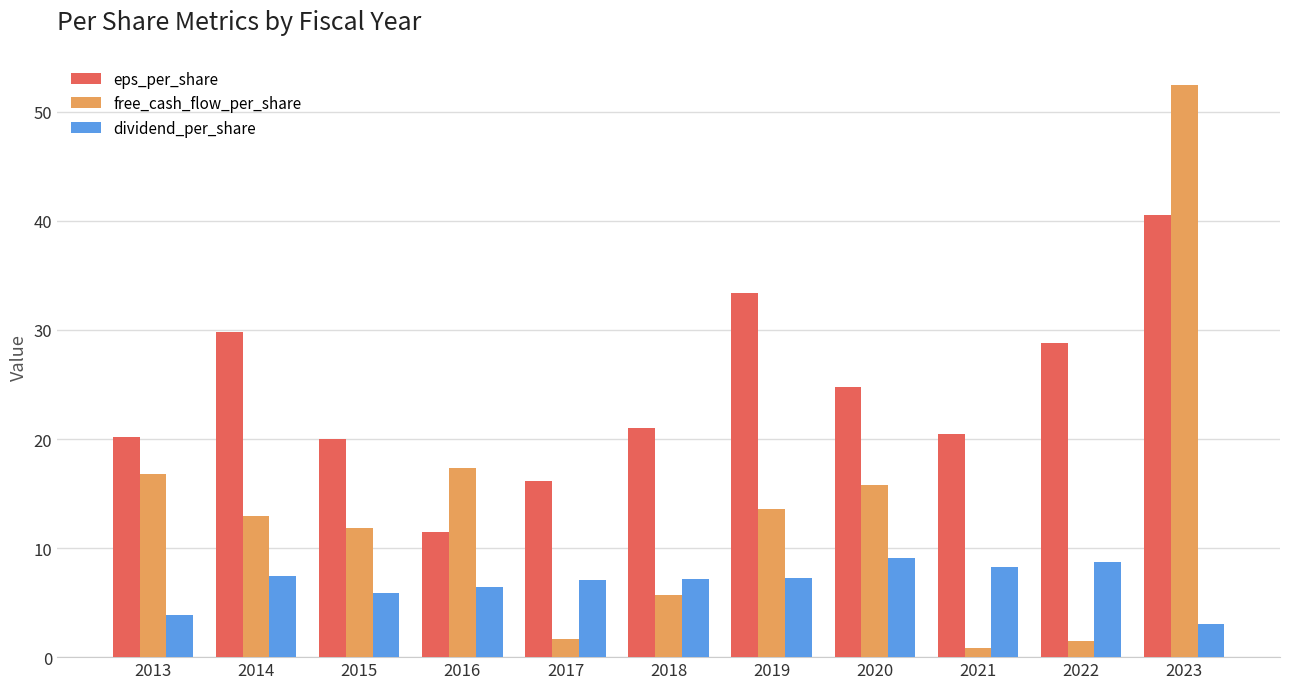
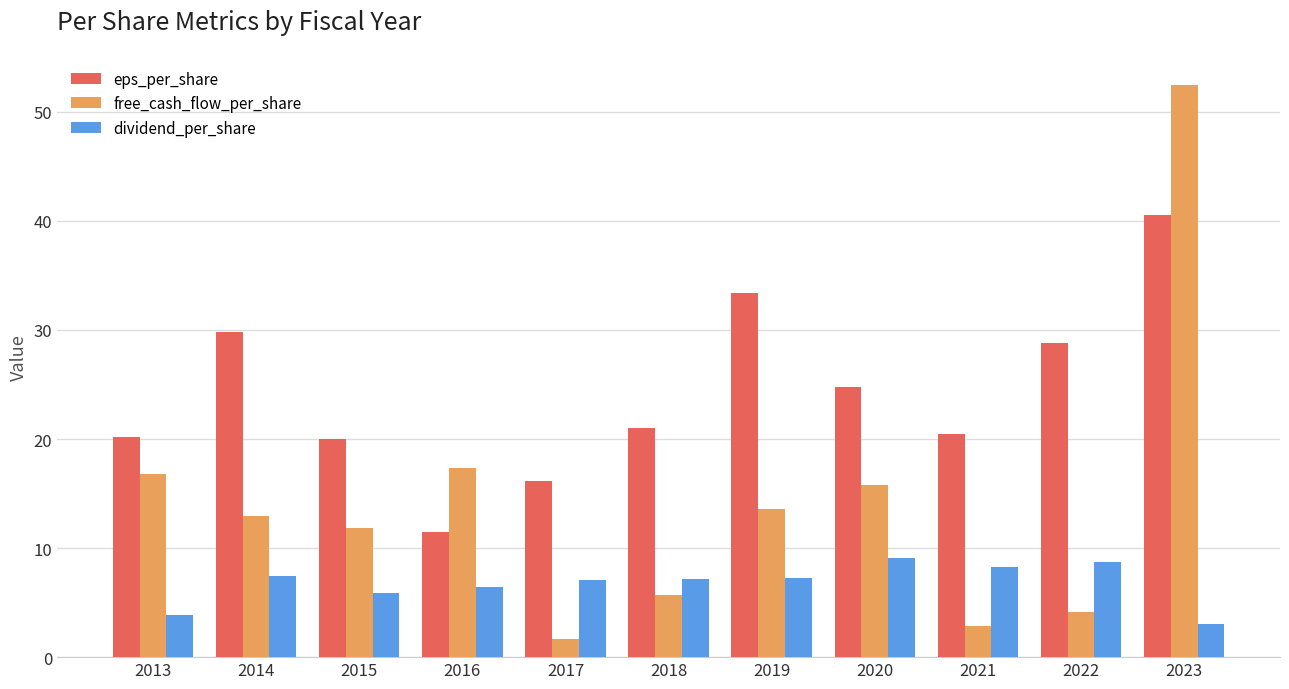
  {
    "eps_per_share": {
      "2013": 20.2,
      "2014": 29.8,
      "2015": 20.0,
      "2016": 11.4,
      "2017": 16.2,
      "2018": 21.0,
      "2019": 33.4,
      "2020": 24.8,
      "2021": 20.5,
      "2022": 28.8,
      "2023": 40.5
    },
    "free_cash_flow_per_share": {
      "2013": 16.8,
      "2014": 13.0,
      "2015": 11.8,
      "2016": 17.4,
      "2017": 1.6,
      "2018": 5.7,
      "2019": 13.6,
      "2020": 15.8,
-     "2021": 0.8,
-     "2022": 1.5,
+     "2021": 2.9,
+     "2022": 4.1,
      "2023": 52.4
    },
    "dividend_per_share": {
      "2013": 3.8,
      "2014": 7.4,
      "2015": 5.9,
      "2016": 6.4,
      "2017": 7.0,
      "2018": 7.2,
      "2019": 7.3,
      "2020": 9.1,
      "2021": 8.3,
      "2022": 8.7,
      "2023": 3.0
    }
  }
